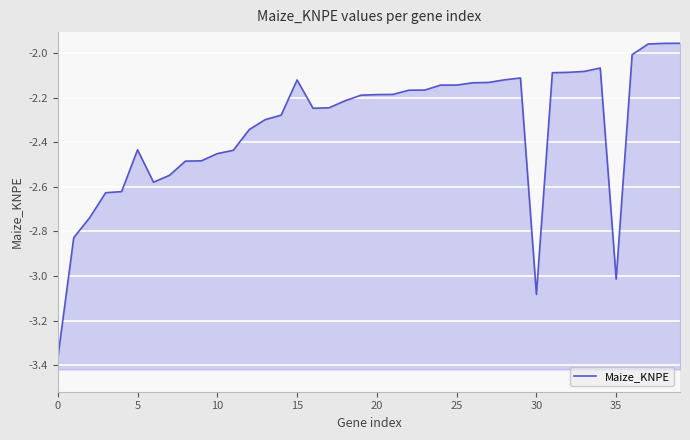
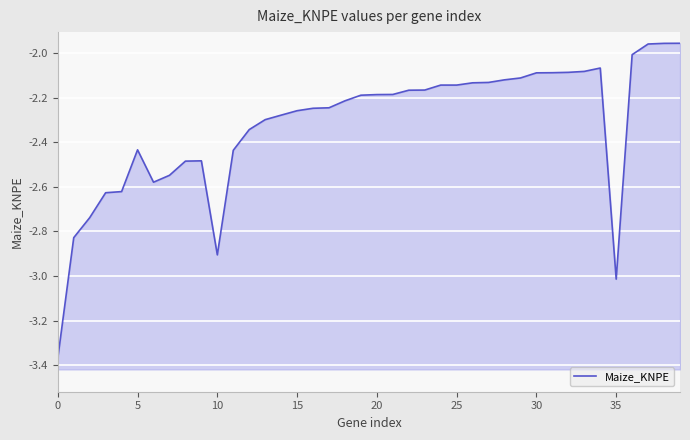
  {
    "0": -3.37,
    "5": -2.43,
-   "10": -2.45,
-   "15": -2.12,
+   "10": -2.90,
+   "15": -2.26,
    "20": -2.19,
    "25": -2.14,
-   "30": -3.08,
+   "30": -2.09,
    "35": -3.01
  }
